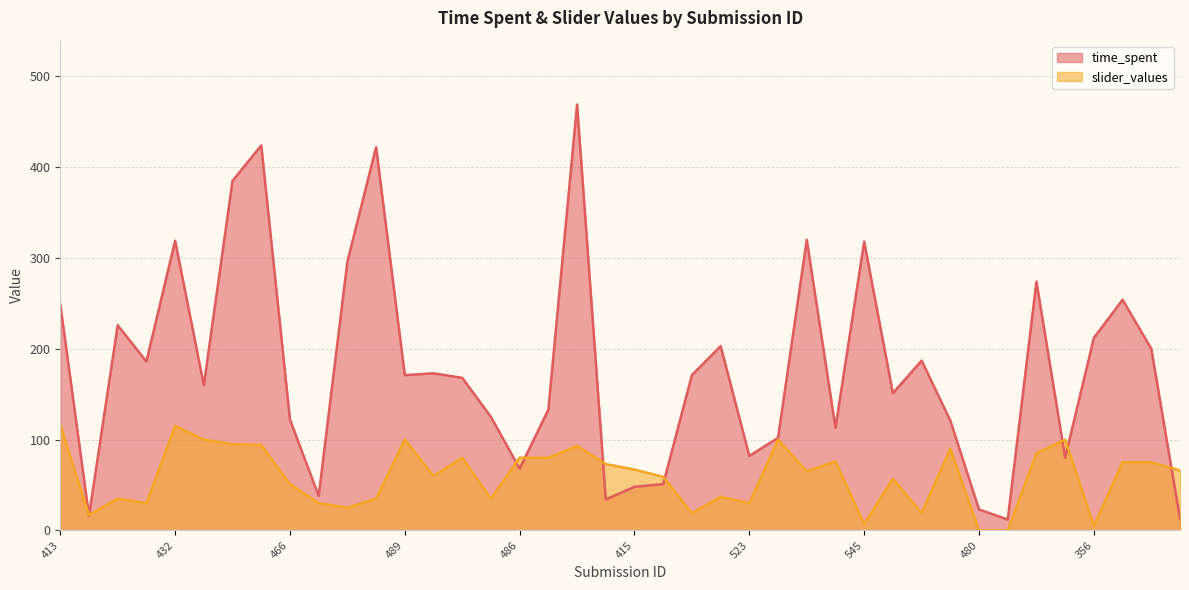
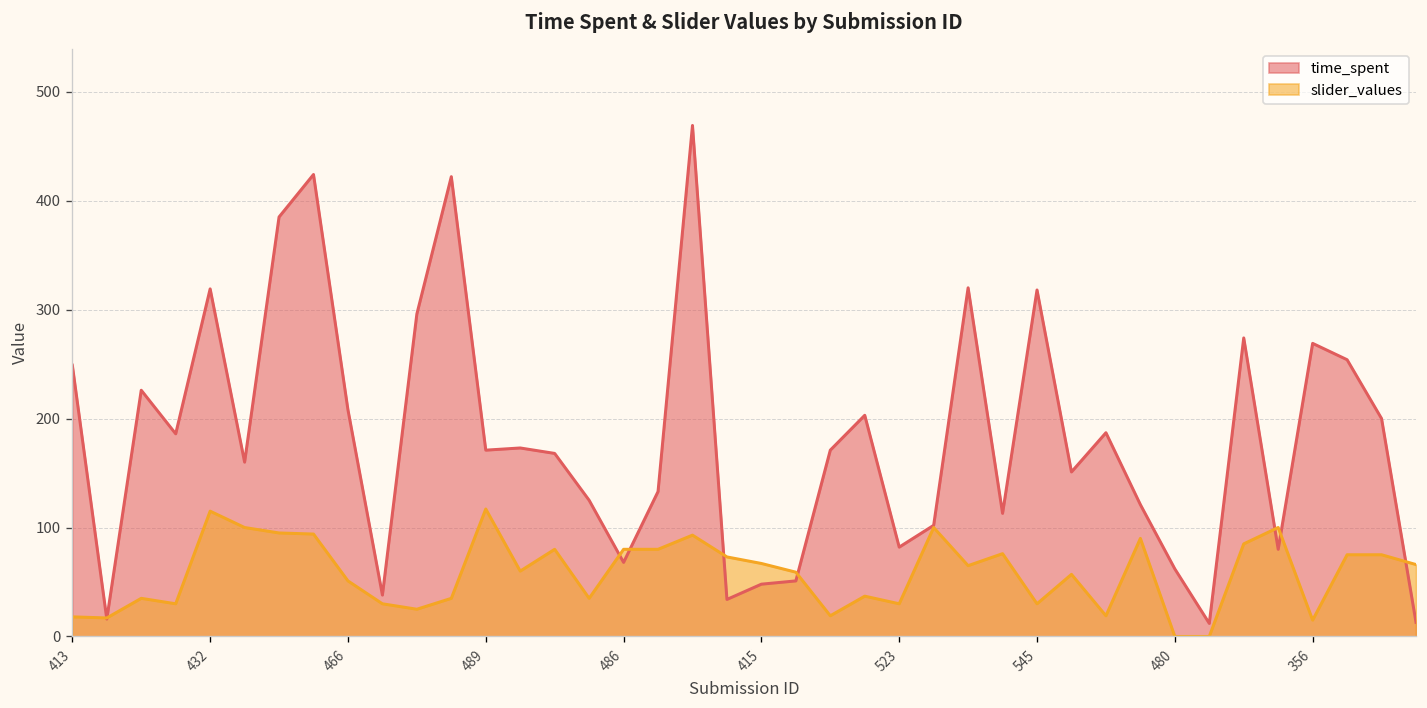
  {
    "time_spent": {
      "413": 250,
      "432": 320,
-     "466": 120,
+     "466": 210,
      "489": 170,
      "486": 70,
      "415": 50,
      "523": 80,
      "545": 320,
-     "480": 20,
-     "356": 210
+     "480": 60,
+     "356": 270
    },
    "slider_values": {
-     "413": 120,
+     "413": 20,
      "432": 120,
      "466": 50,
-     "489": 100,
+     "489": 120,
      "486": 80,
      "415": 70,
      "523": 30,
-     "545": 10,
+     "545": 30,
      "480": 0,
-     "356": 10
+     "356": 20
    }
  }
